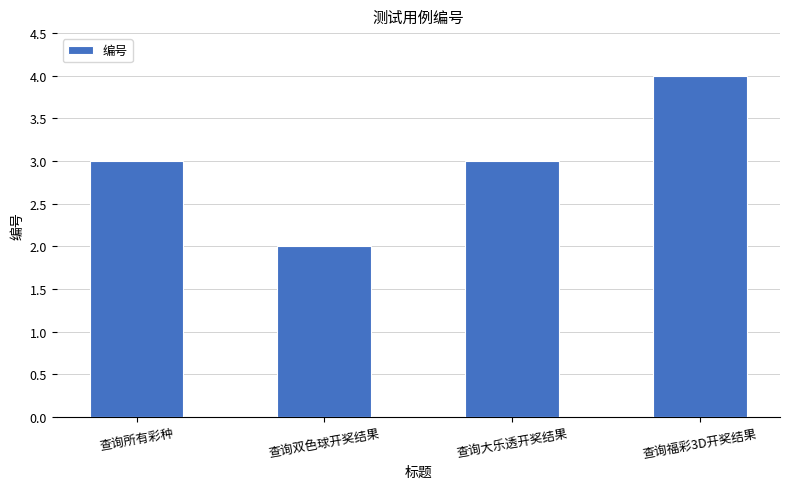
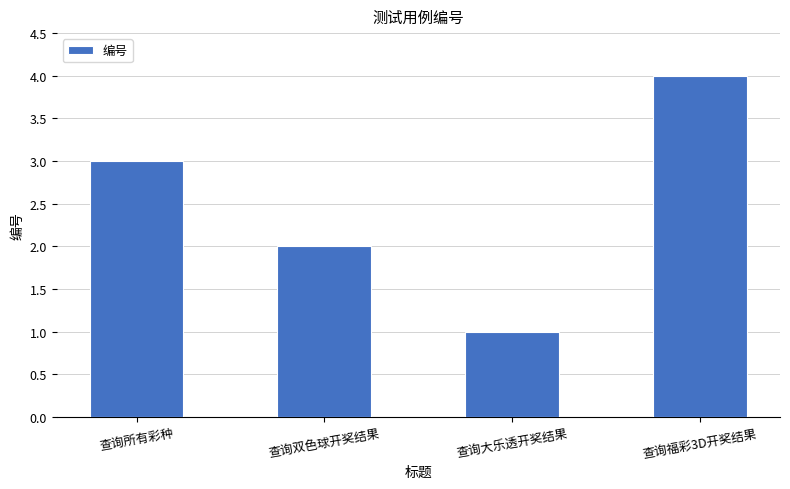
  {
    "查询所有彩种": 3,
    "查询双色球开奖结果": 2,
-   "查询大乐透开奖结果": 3,
+   "查询大乐透开奖结果": 1,
    "查询福彩3D开奖结果": 4
  }
